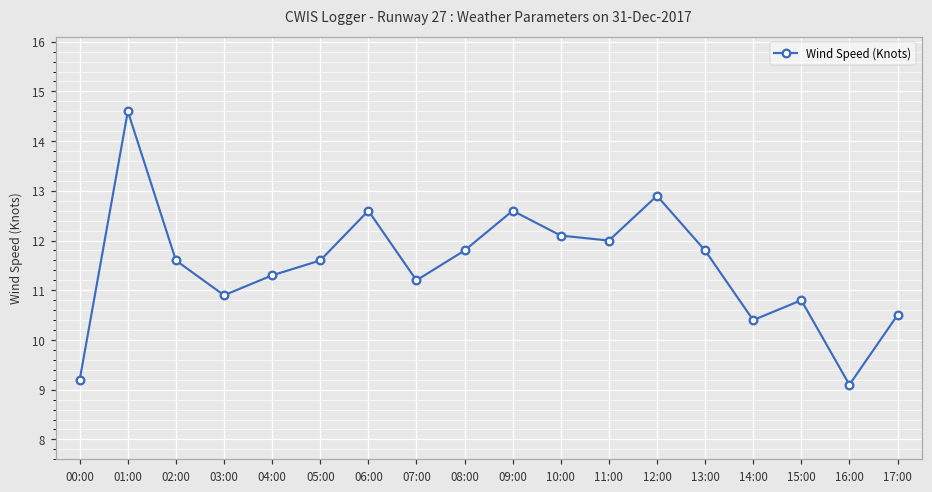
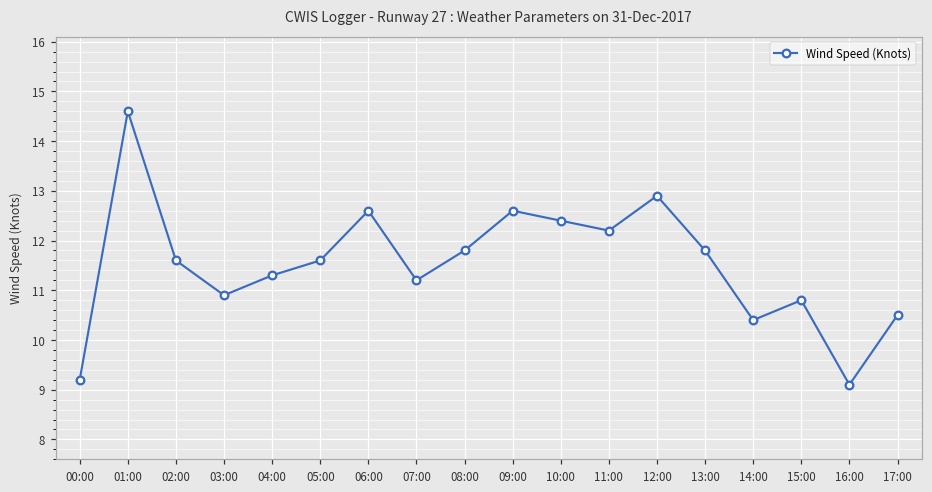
  {
    "00:00": 9.2,
    "01:00": 14.6,
    "02:00": 11.6,
    "03:00": 10.9,
    "04:00": 11.3,
    "05:00": 11.6,
    "06:00": 12.6,
    "07:00": 11.2,
    "08:00": 11.8,
    "09:00": 12.6,
-   "10:00": 12.1,
-   "11:00": 12.0,
+   "10:00": 12.4,
+   "11:00": 12.2,
    "12:00": 12.9,
    "13:00": 11.8,
    "14:00": 10.4,
    "15:00": 10.8,
    "16:00": 9.1,
    "17:00": 10.5
  }
